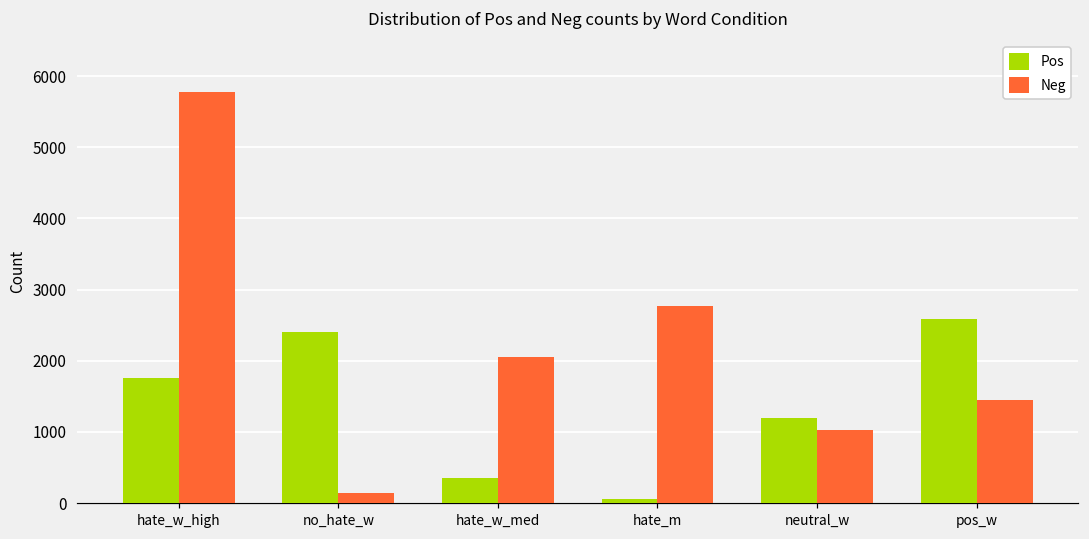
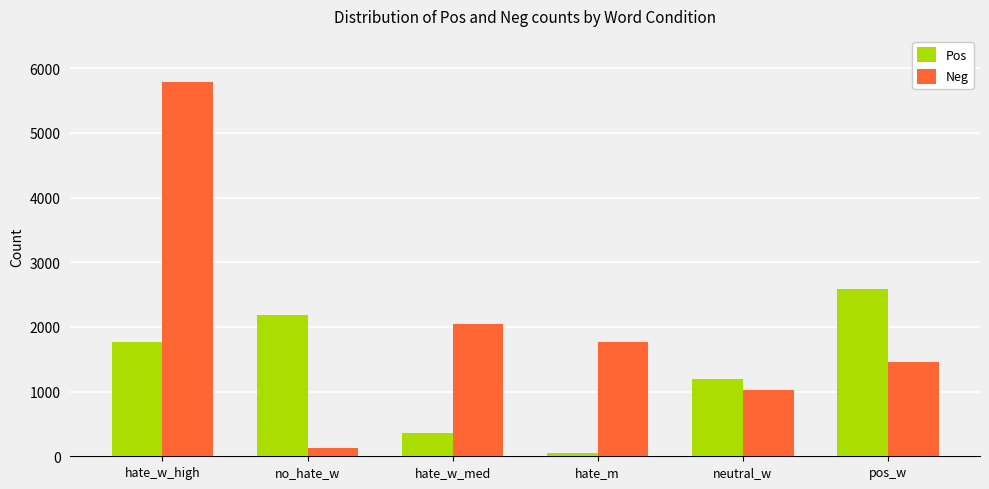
  {
    "Pos": {
      "hate_w_high": 1800,
-     "no_hate_w": 2400,
+     "no_hate_w": 2200,
      "hate_w_med": 400,
      "hate_m": 100,
      "neutral_w": 1200,
      "pos_w": 2600
    },
    "Neg": {
      "hate_w_high": 5800,
      "no_hate_w": 100,
      "hate_w_med": 2100,
-     "hate_m": 2800,
+     "hate_m": 1800,
      "neutral_w": 1000,
      "pos_w": 1500
    }
  }
